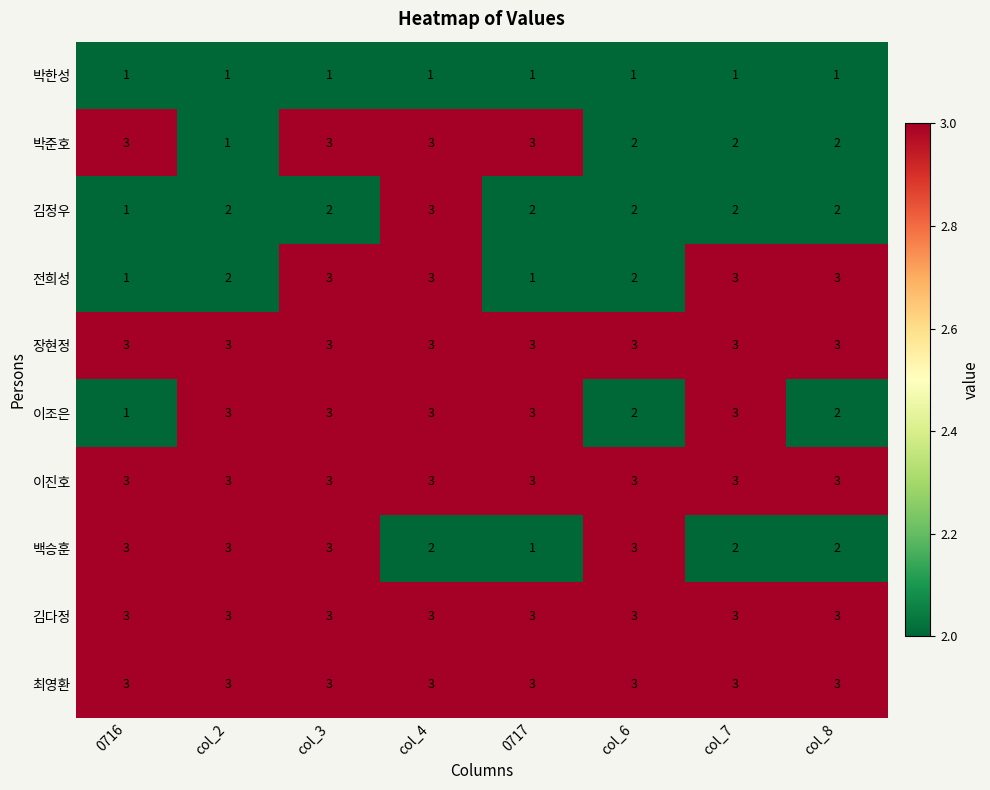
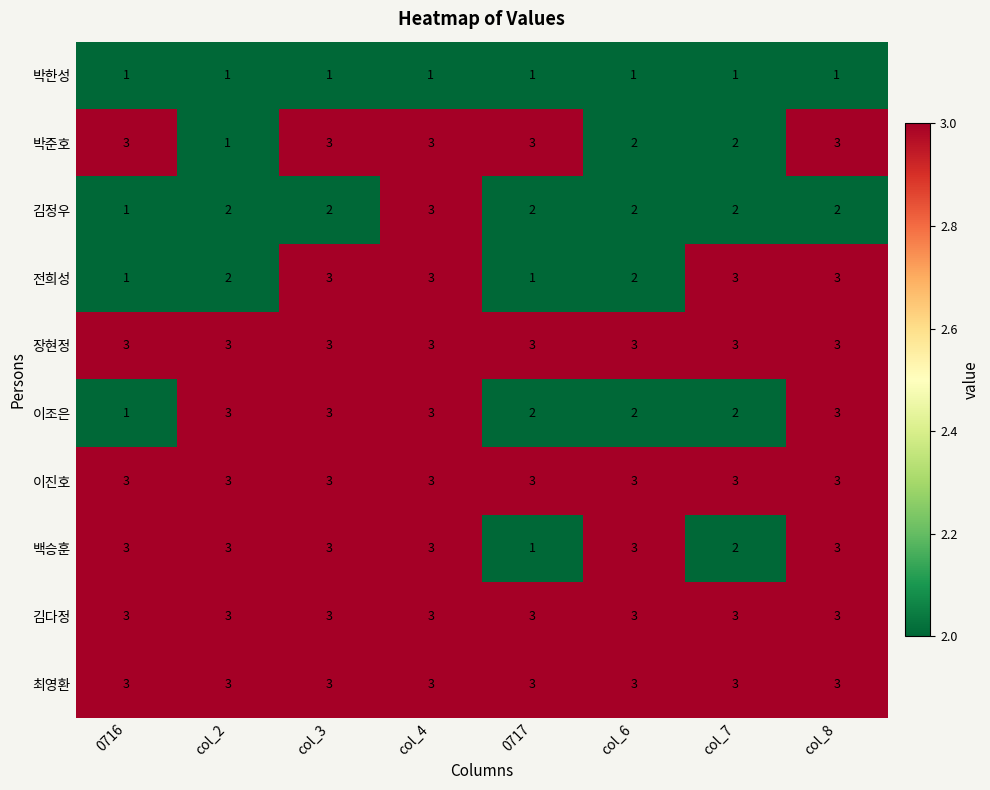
  {
    "박한성": {
      "0716": 1,
      "col_2": 1,
      "col_3": 1,
      "col_4": 1,
      "0717": 1,
      "col_6": 1,
      "col_7": 1,
      "col_8": 1
    },
    "박준호": {
      "0716": 3,
      "col_2": 1,
      "col_3": 3,
      "col_4": 3,
      "0717": 3,
      "col_6": 2,
      "col_7": 2,
-     "col_8": 2
+     "col_8": 3
    },
    "김정우": {
      "0716": 1,
      "col_2": 2,
      "col_3": 2,
      "col_4": 3,
      "0717": 2,
      "col_6": 2,
      "col_7": 2,
      "col_8": 2
    },
    "전희성": {
      "0716": 1,
      "col_2": 2,
      "col_3": 3,
      "col_4": 3,
      "0717": 1,
      "col_6": 2,
      "col_7": 3,
      "col_8": 3
    },
    "장현정": {
      "0716": 3,
      "col_2": 3,
      "col_3": 3,
      "col_4": 3,
      "0717": 3,
      "col_6": 3,
      "col_7": 3,
      "col_8": 3
    },
    "이조은": {
      "0716": 1,
      "col_2": 3,
      "col_3": 3,
      "col_4": 3,
-     "0717": 3,
+     "0717": 2,
      "col_6": 2,
-     "col_7": 3,
-     "col_8": 2
+     "col_7": 2,
+     "col_8": 3
    },
    "이진호": {
      "0716": 3,
      "col_2": 3,
      "col_3": 3,
      "col_4": 3,
      "0717": 3,
      "col_6": 3,
      "col_7": 3,
      "col_8": 3
    },
    "백승훈": {
      "0716": 3,
      "col_2": 3,
      "col_3": 3,
-     "col_4": 2,
+     "col_4": 3,
      "0717": 1,
      "col_6": 3,
      "col_7": 2,
-     "col_8": 2
+     "col_8": 3
    },
    "김다정": {
      "0716": 3,
      "col_2": 3,
      "col_3": 3,
      "col_4": 3,
      "0717": 3,
      "col_6": 3,
      "col_7": 3,
      "col_8": 3
    },
    "최영환": {
      "0716": 3,
      "col_2": 3,
      "col_3": 3,
      "col_4": 3,
      "0717": 3,
      "col_6": 3,
      "col_7": 3,
      "col_8": 3
    }
  }
